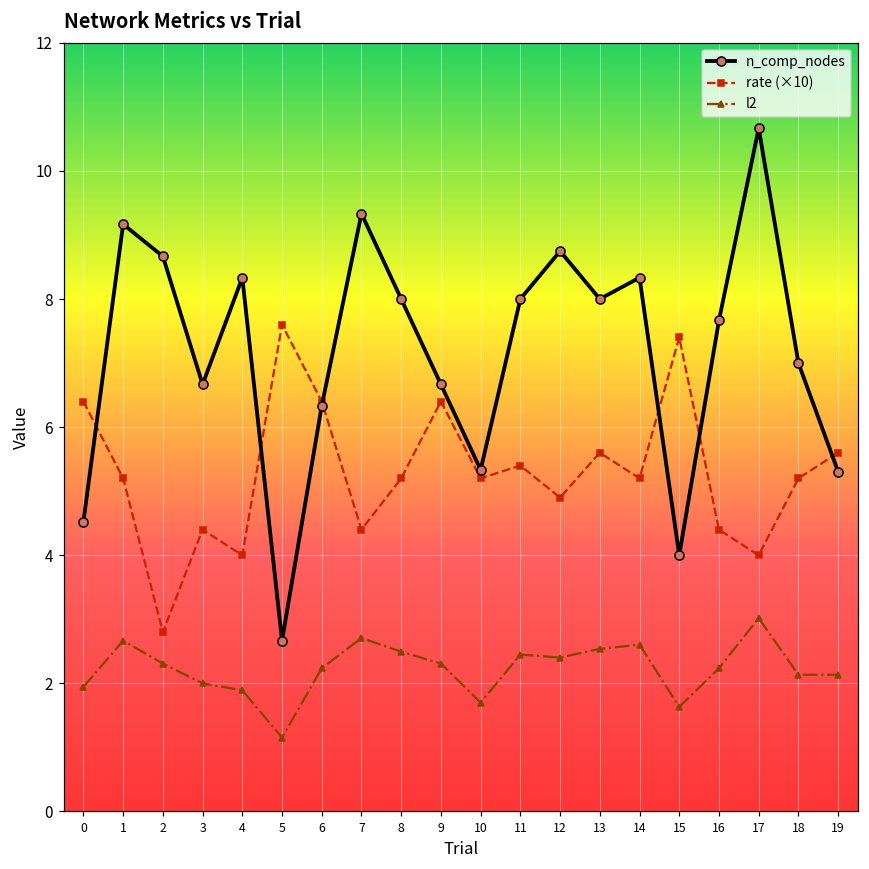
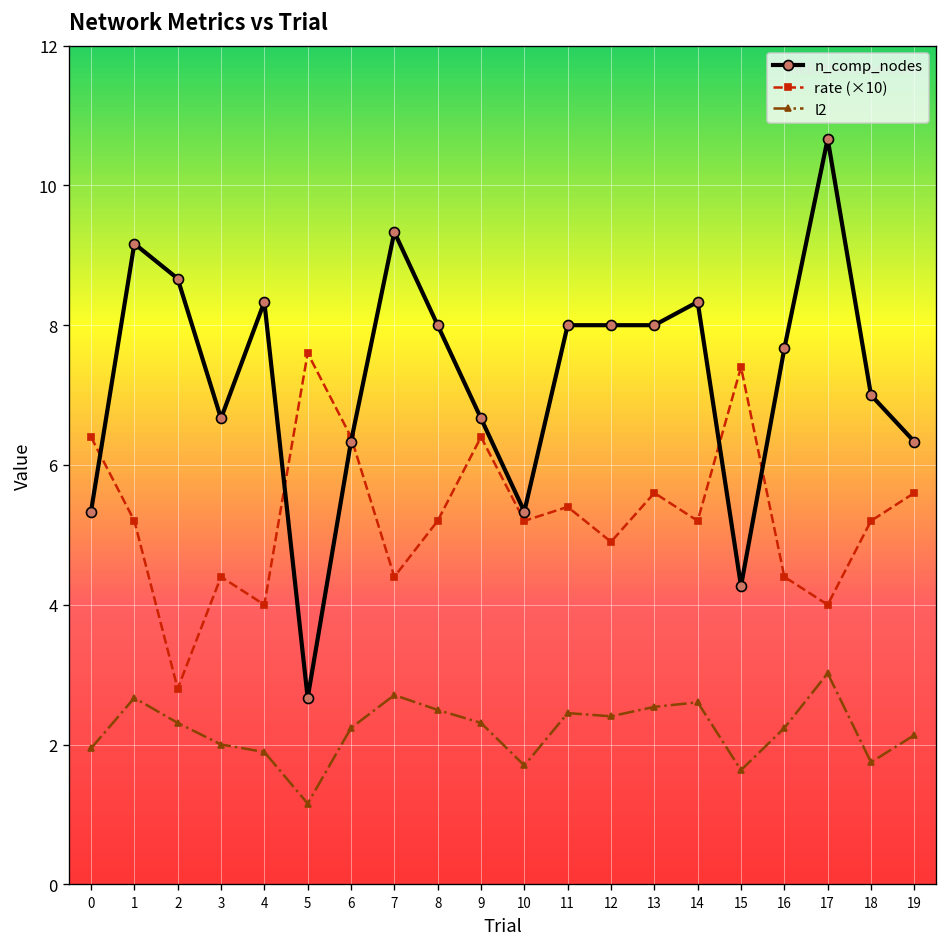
  {
    "n_comp_nodes": {
-     "0": 4.5,
+     "0": 5.3,
      "1": 9.2,
      "2": 8.7,
      "3": 6.7,
      "4": 8.3,
      "5": 2.7,
      "6": 6.3,
      "7": 9.3,
      "8": 8.0,
      "9": 6.7,
      "10": 5.3,
      "11": 8.0,
-     "12": 8.7,
+     "12": 8.0,
      "13": 8.0,
      "14": 8.3,
-     "15": 4.0,
+     "15": 4.3,
      "16": 7.7,
      "17": 10.7,
      "18": 7.0,
-     "19": 5.3
+     "19": 6.3
    },
    "rate (×10)": {
      "0": 6.4,
      "1": 5.2,
      "2": 2.8,
      "3": 4.4,
      "4": 4.0,
      "5": 7.6,
      "6": 6.4,
      "7": 4.4,
      "8": 5.2,
      "9": 6.4,
      "10": 5.2,
      "11": 5.4,
      "12": 4.9,
      "13": 5.6,
      "14": 5.2,
      "15": 7.4,
      "16": 4.4,
      "17": 4.0,
      "18": 5.2,
      "19": 5.6
    },
    "l2": {
      "0": 1.9,
      "1": 2.7,
      "2": 2.3,
      "3": 2.0,
      "4": 1.9,
      "5": 1.2,
      "6": 2.2,
      "7": 2.7,
      "8": 2.5,
      "9": 2.3,
      "10": 1.7,
      "11": 2.4,
      "12": 2.4,
      "13": 2.5,
      "14": 2.6,
      "15": 1.6,
      "16": 2.2,
      "17": 3.0,
-     "18": 2.1,
+     "18": 1.7,
      "19": 2.1
    }
  }
